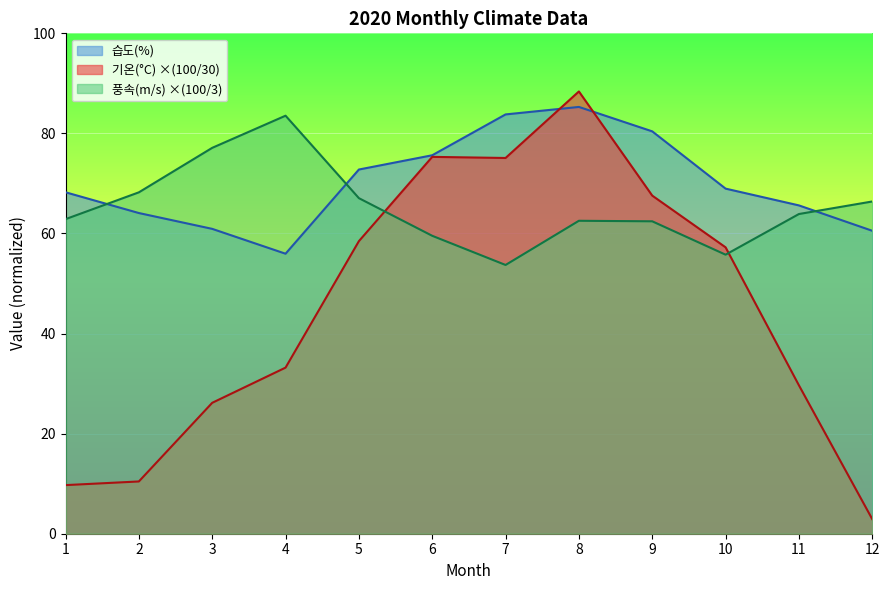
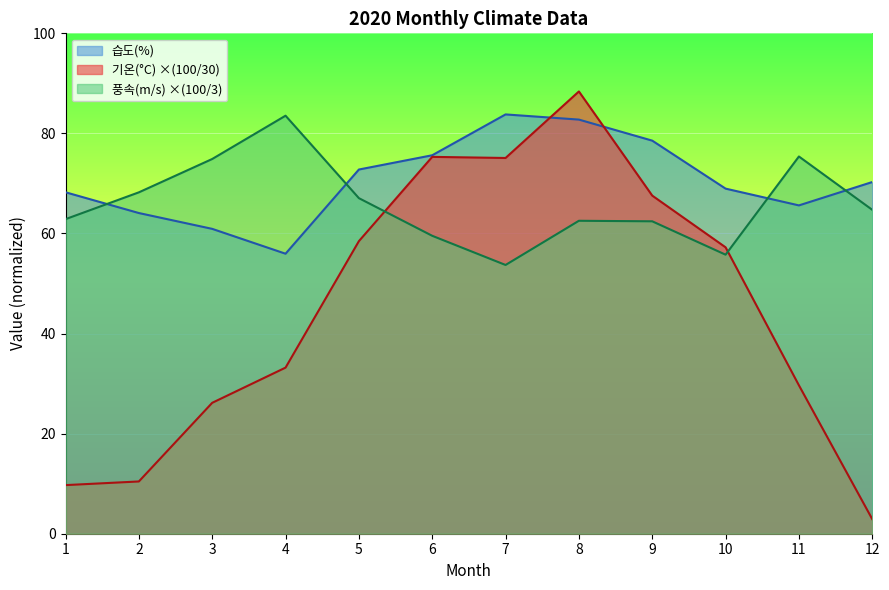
  {
    "습도(%)": {
      "1": 68,
      "2": 64,
      "3": 61,
      "4": 56,
      "5": 73,
      "7": 84,
-     "8": 85,
-     "9": 80,
+     "8": 83,
+     "9": 79,
      "10": 69,
      "11": 66,
-     "12": 61
+     "12": 70
    },
    "기온(°C) ×(100/30)": {
      "1": 10,
      "2": 10,
      "3": 26,
      "4": 33,
      "5": 58,
      "7": 75,
      "8": 88,
      "9": 68,
      "10": 57,
      "11": 30,
      "12": 3
    },
    "풍속(m/s) ×(100/3)": {
      "1": 63,
      "2": 68,
-     "3": 77,
+     "3": 75,
      "4": 84,
      "5": 67,
      "6": 60,
      "7": 54,
      "8": 63,
      "9": 62,
      "10": 56,
-     "11": 64,
-     "12": 66
+     "11": 75,
+     "12": 65
    }
  }
